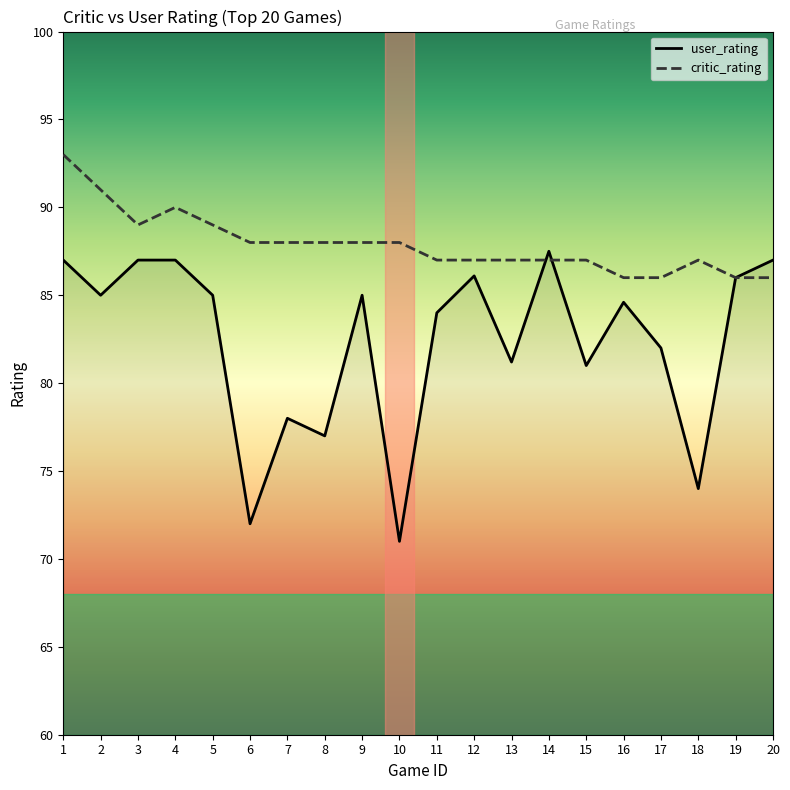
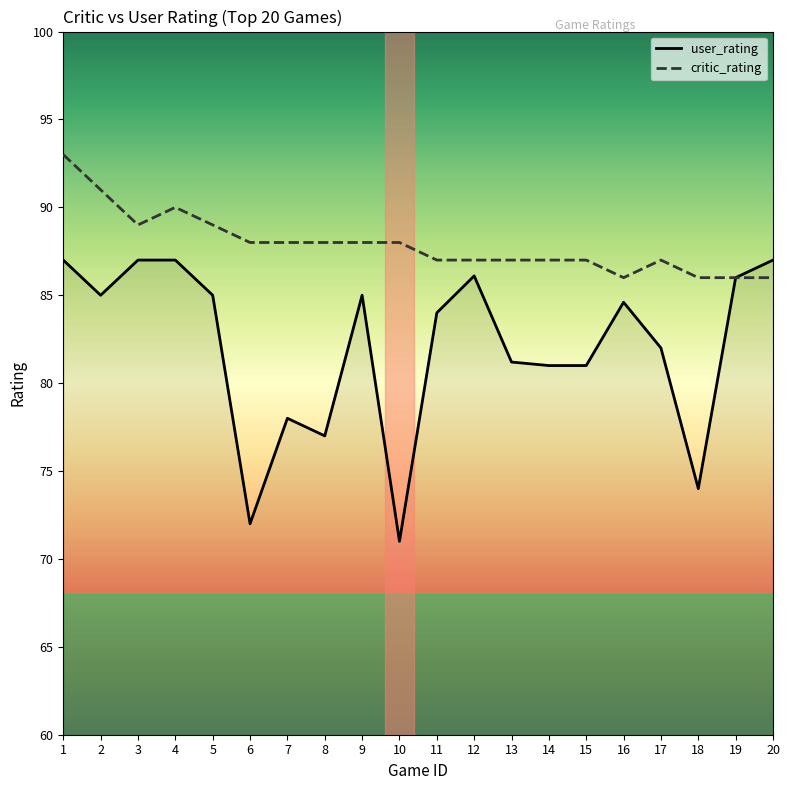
  {
    "user_rating": {
      "1": 87.0,
      "2": 85.0,
      "3": 87.0,
      "4": 87.0,
      "5": 85.0,
      "6": 72.0,
      "7": 78.0,
      "8": 77.0,
      "9": 85.0,
      "11": 84.0,
      "12": 86.1,
      "13": 81.2,
-     "14": 87.5,
+     "14": 81.0,
      "15": 81.0,
      "16": 84.6,
      "17": 82.0,
      "18": 74.0,
      "20": 87.0
    },
    "critic_rating": {
      "1": 93,
      "2": 91,
      "3": 89,
      "4": 90,
      "5": 89,
      "6": 88,
      "7": 88,
      "8": 88,
      "9": 88,
      "11": 87,
      "12": 87,
      "13": 87,
      "14": 87,
      "15": 87,
      "16": 86,
-     "17": 86,
-     "18": 87,
+     "17": 87,
+     "18": 86,
      "20": 86
    }
  }
